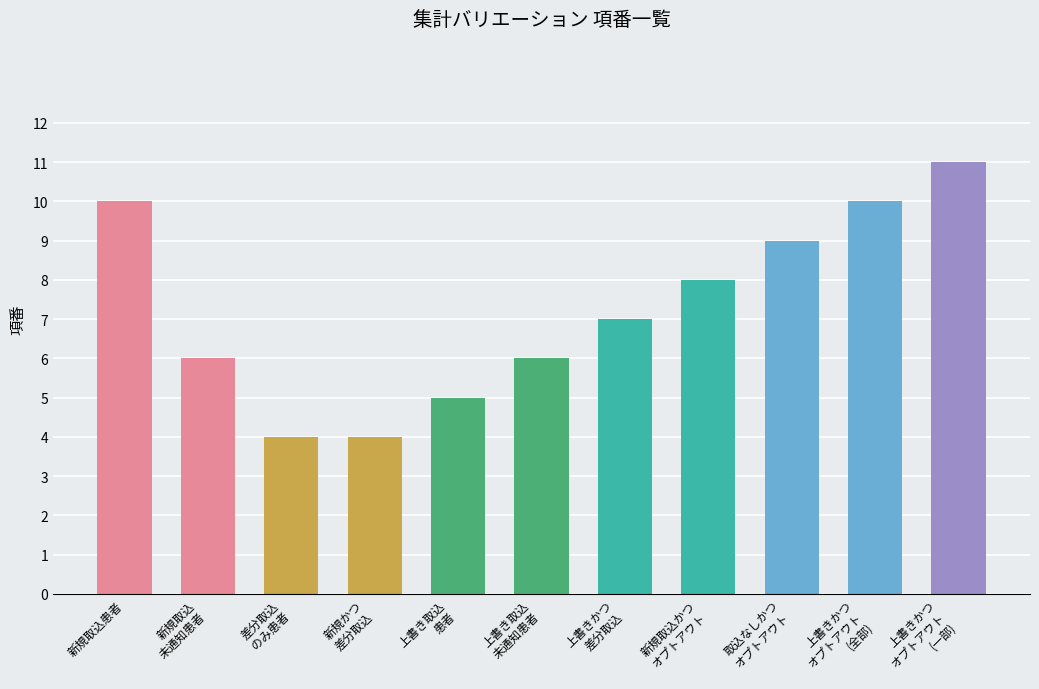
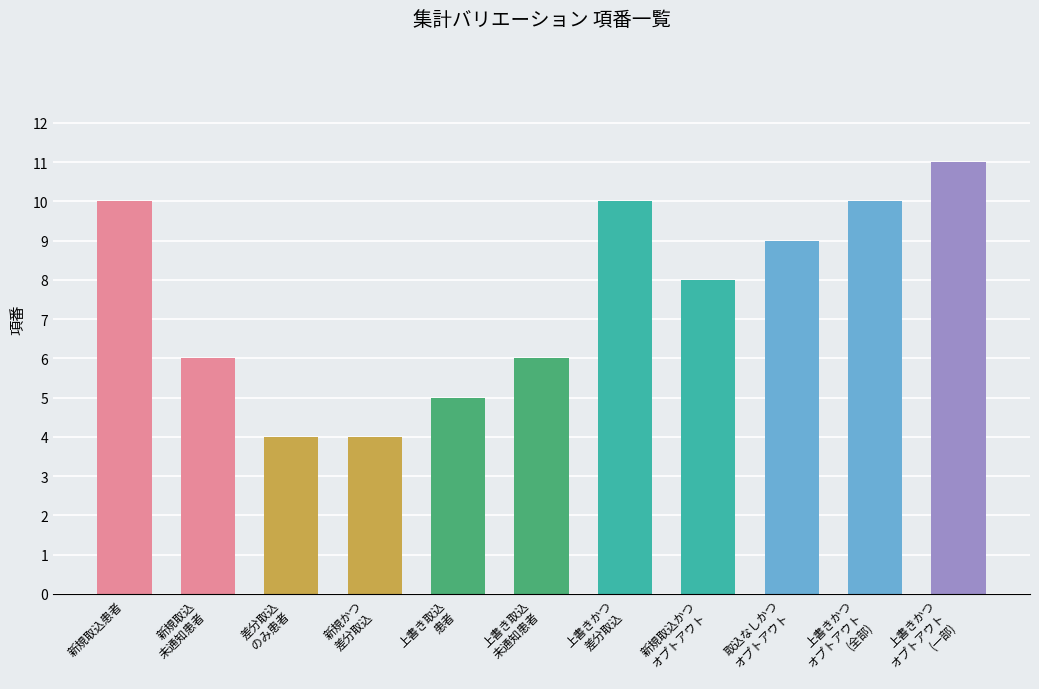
  {
    "新規取込患者": 10,
    "新規取込 未通知患者": 6,
    "差分取込 のみ患者": 4,
    "新規かつ 差分取込": 4,
    "上書き取込 患者": 5,
    "上書き取込 未通知患者": 6,
-   "上書きかつ 差分取込": 7,
+   "上書きかつ 差分取込": 10,
    "新規取込かつ オプトアウト": 8,
    "取込なしかつ オプトアウト": 9,
    "上書きかつ オプトアウト (全部)": 10,
    "上書きかつ オプトアウト (一部)": 11
  }
